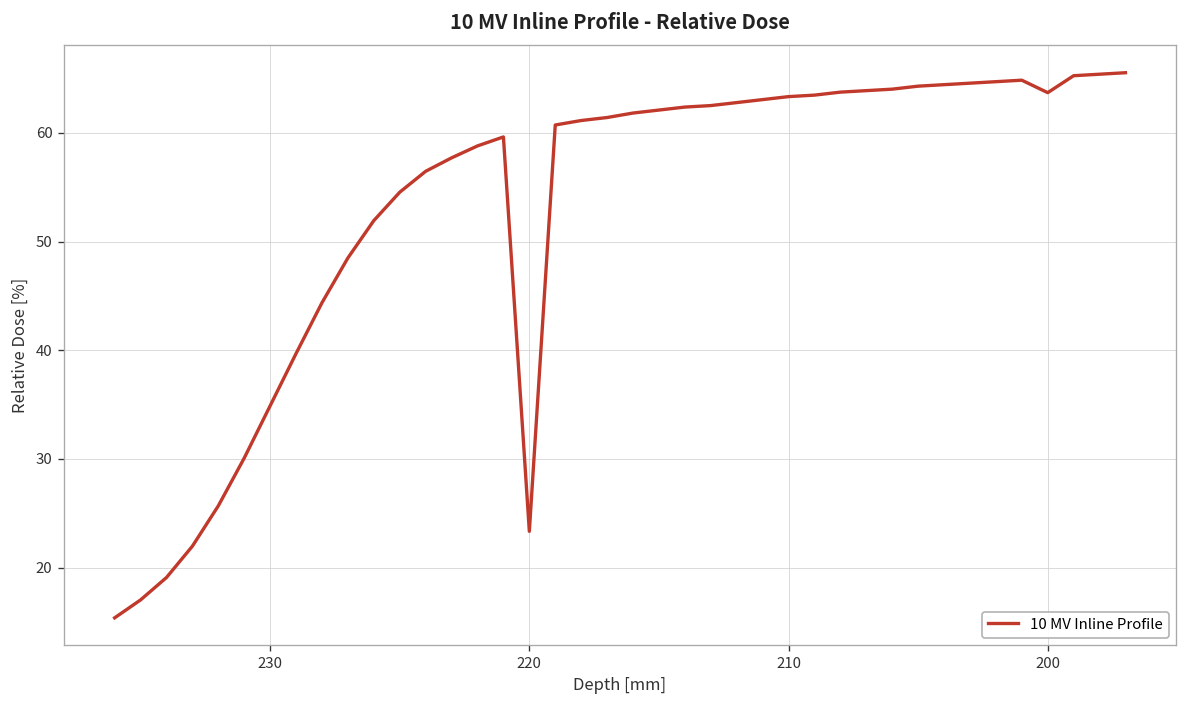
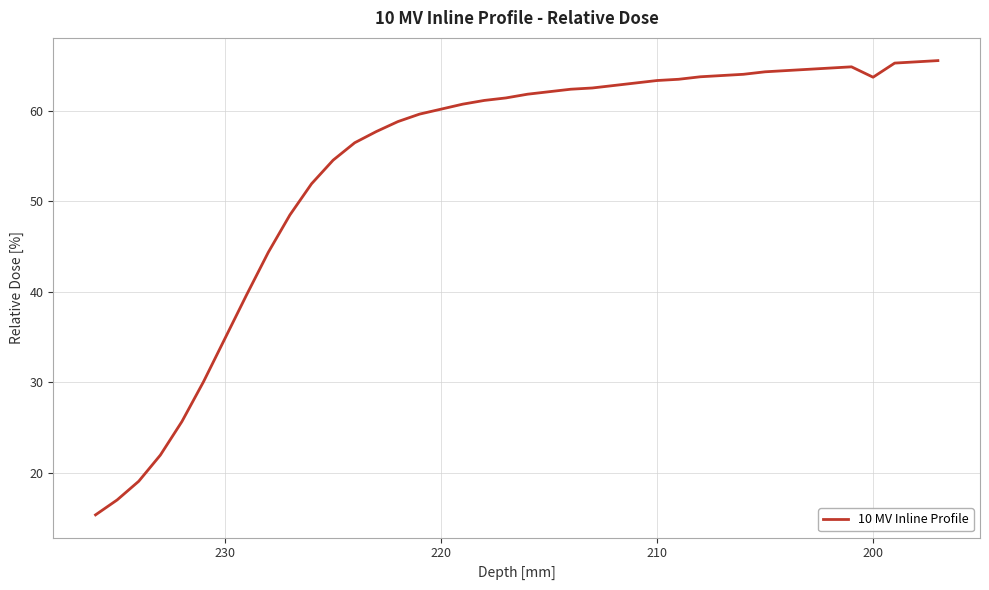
  {
    "230": 35,
-   "220": 23,
+   "220": 60,
    "210": 63,
    "200": 64
  }
